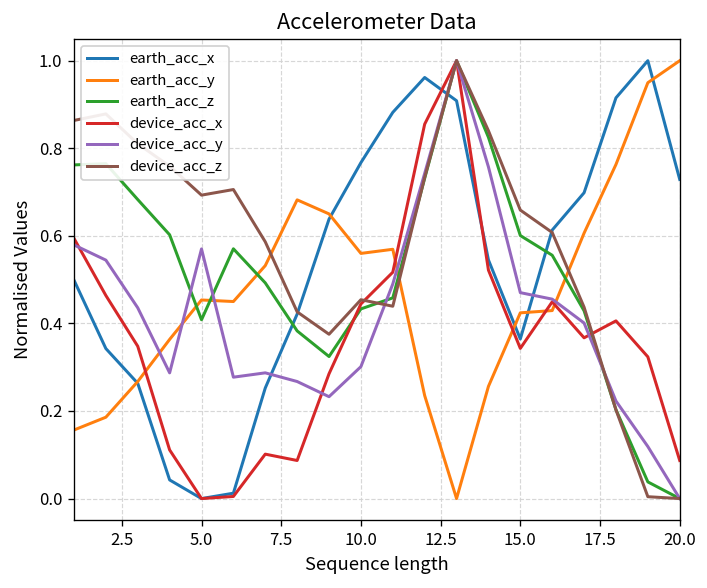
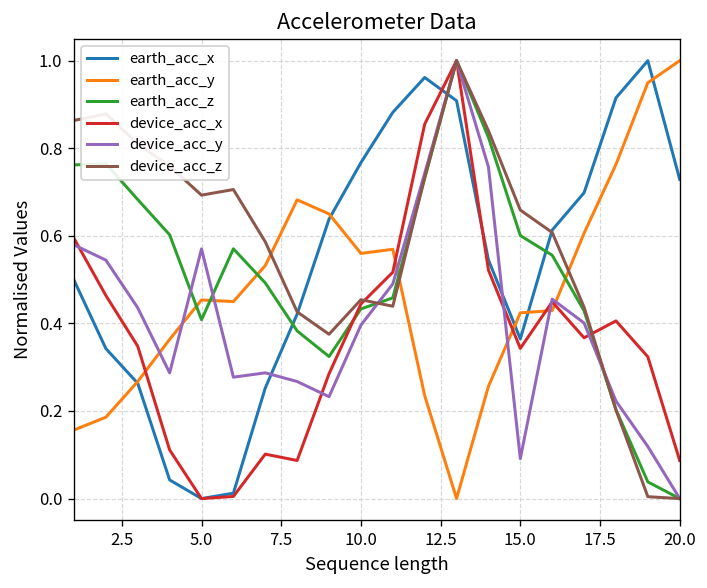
  {
    "earth_acc_x": {
      "10.0": 0.77,
      "15.0": 0.36,
      "20.0": 0.73
    },
    "earth_acc_y": {
      "5.0": 0.45,
      "10.0": 0.56,
      "15.0": 0.42,
      "20.0": 1.00
    },
    "earth_acc_z": {
      "5.0": 0.41,
      "10.0": 0.43,
      "15.0": 0.60
    },
    "device_acc_x": {
      "10.0": 0.44,
      "15.0": 0.34,
      "20.0": 0.09
    },
    "device_acc_y": {
      "5.0": 0.57,
-     "10.0": 0.30,
-     "15.0": 0.47
+     "10.0": 0.40,
+     "15.0": 0.09
    },
    "device_acc_z": {
      "5.0": 0.69,
      "10.0": 0.45,
      "15.0": 0.66
    }
  }
